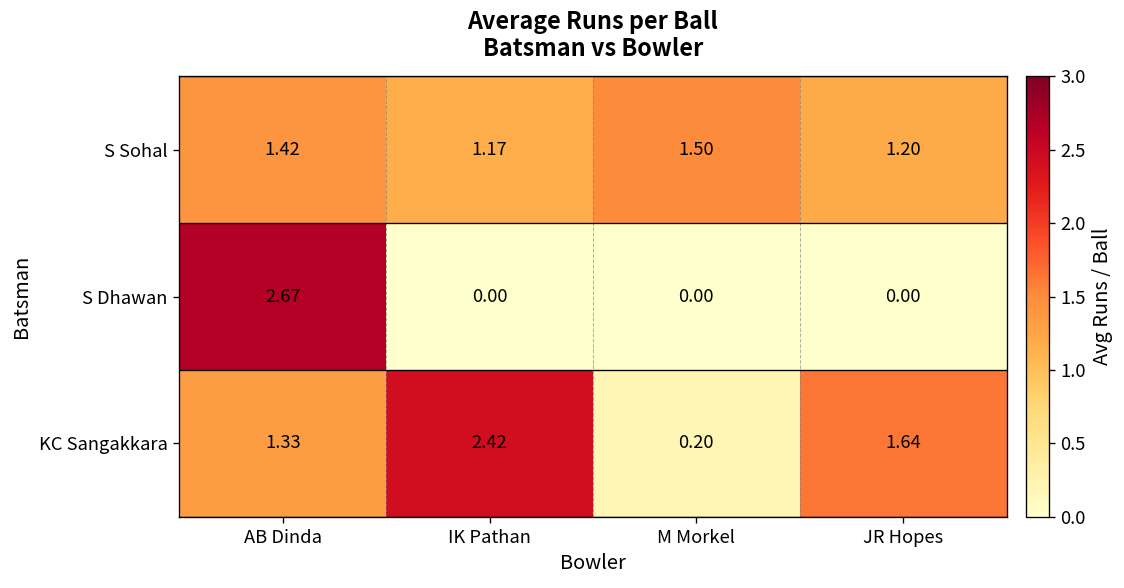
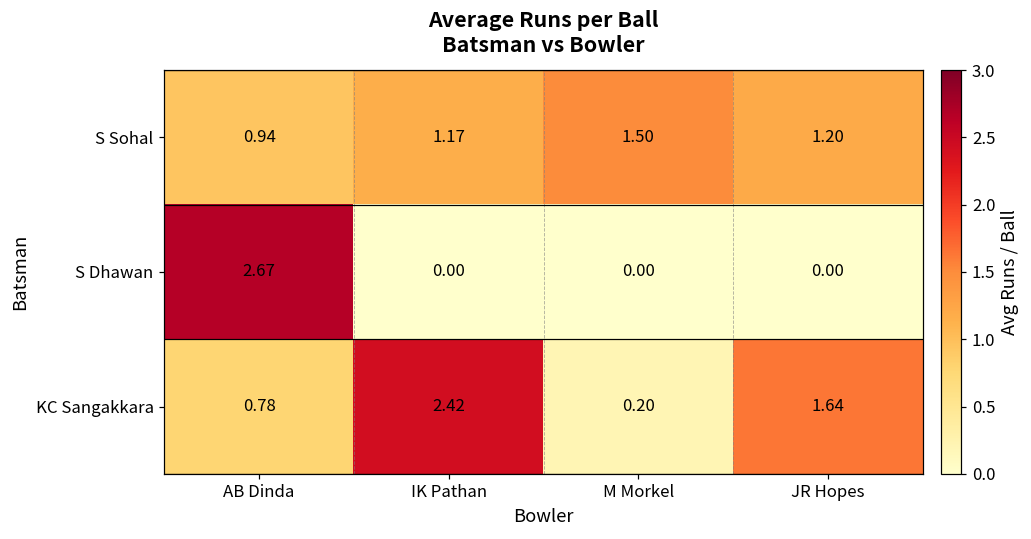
  {
    "S Sohal": {
-     "AB Dinda": 1.42,
+     "AB Dinda": 0.94,
      "IK Pathan": 1.17,
      "M Morkel": 1.50,
      "JR Hopes": 1.20
    },
    "S Dhawan": {
      "AB Dinda": 2.67,
      "IK Pathan": 0.00,
      "M Morkel": 0.00,
      "JR Hopes": 0.00
    },
    "KC Sangakkara": {
-     "AB Dinda": 1.33,
+     "AB Dinda": 0.78,
      "IK Pathan": 2.42,
      "M Morkel": 0.20,
      "JR Hopes": 1.64
    }
  }
